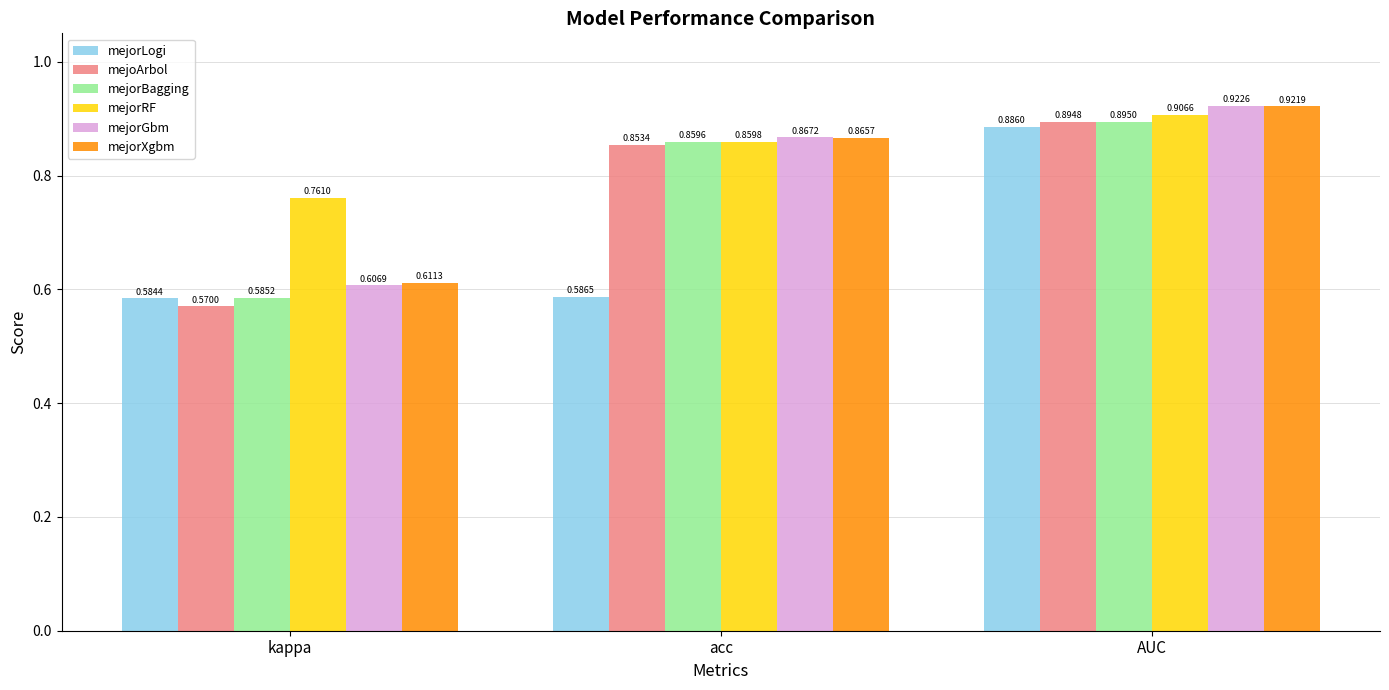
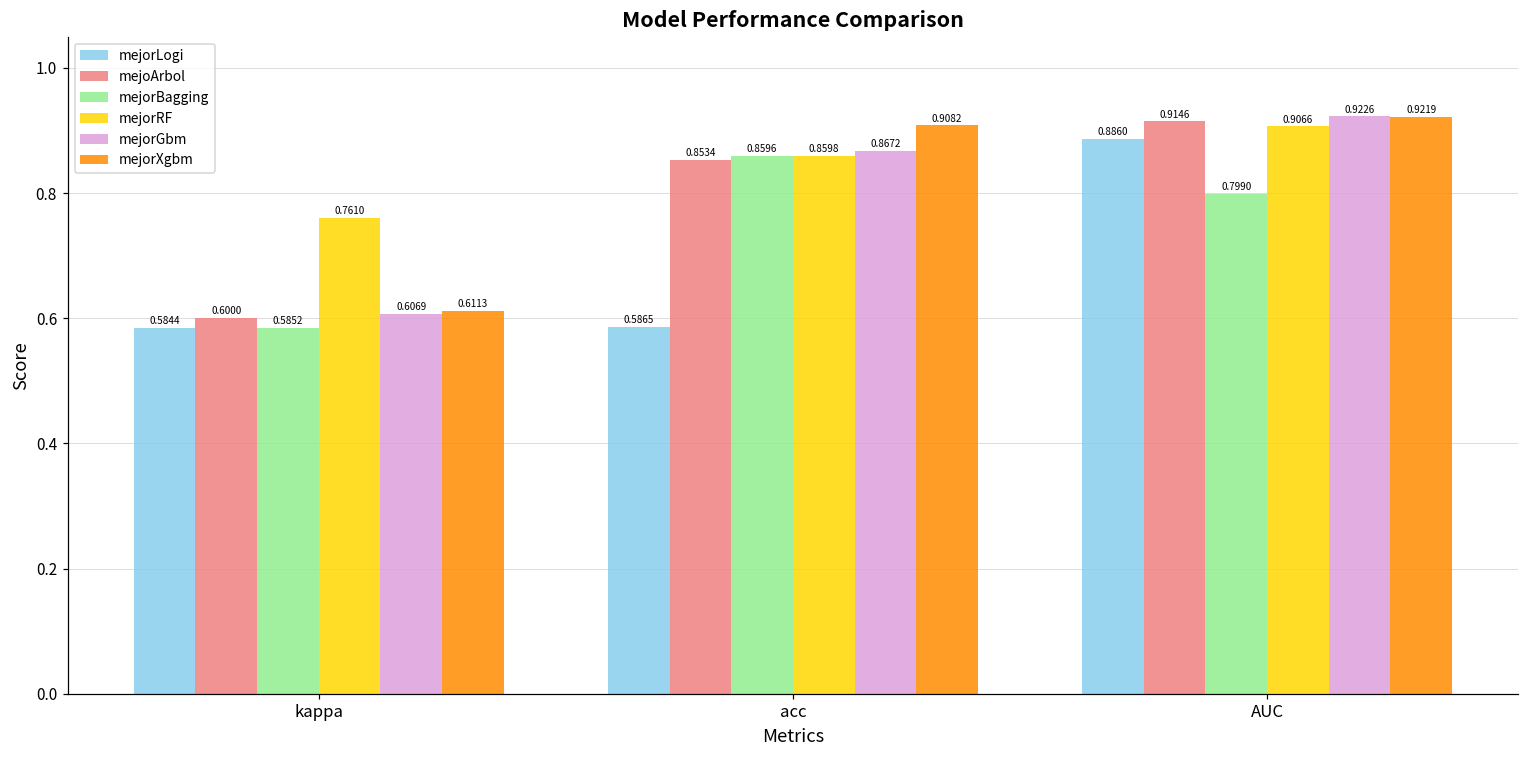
  {
    "mejorLogi": {
      "kappa": 0.5844,
      "acc": 0.5865,
      "AUC": 0.8860
    },
    "mejoArbol": {
-     "kappa": 0.5700,
+     "kappa": 0.6000,
      "acc": 0.8534,
-     "AUC": 0.8948
+     "AUC": 0.9146
    },
    "mejorBagging": {
      "kappa": 0.5852,
      "acc": 0.8596,
-     "AUC": 0.8950
+     "AUC": 0.7990
    },
    "mejorRF": {
      "kappa": 0.7610,
      "acc": 0.8598,
      "AUC": 0.9066
    },
    "mejorGbm": {
      "kappa": 0.6069,
      "acc": 0.8672,
      "AUC": 0.9226
    },
    "mejorXgbm": {
      "kappa": 0.6113,
-     "acc": 0.8657,
+     "acc": 0.9082,
      "AUC": 0.9219
    }
  }
